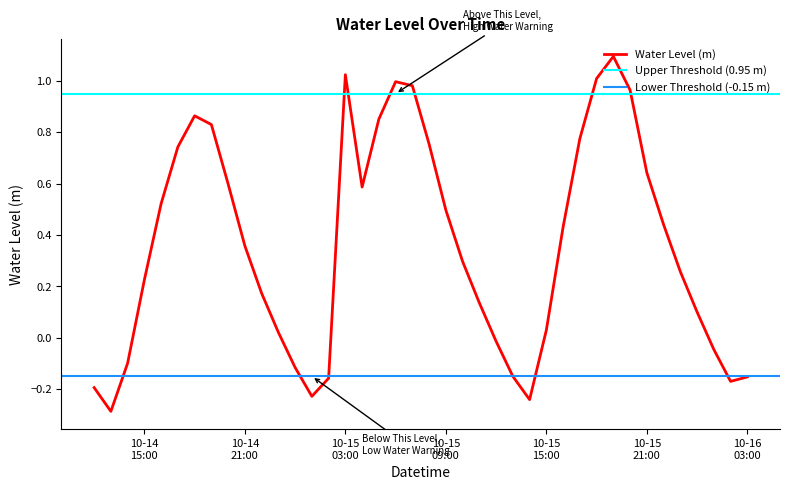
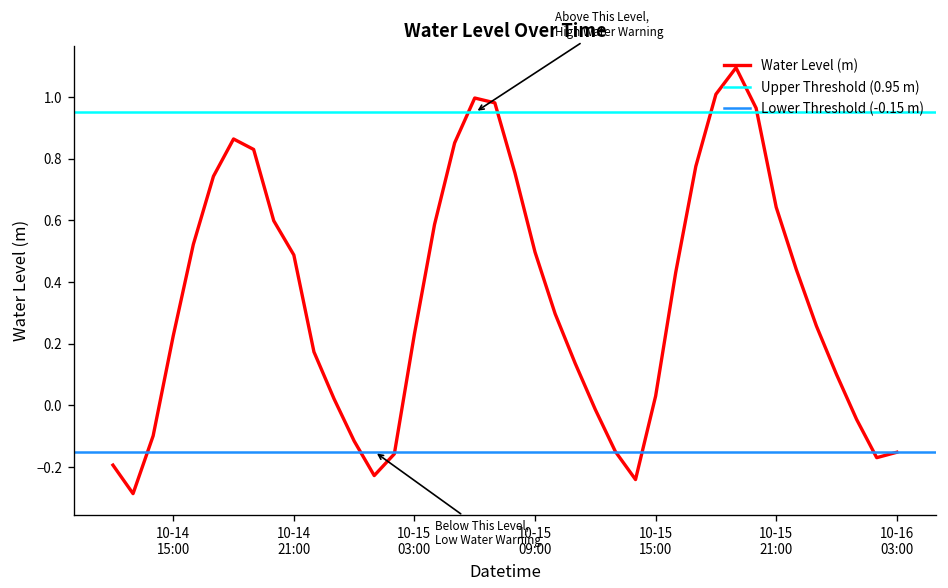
  {
    "10-14 15:00": 0.23,
-   "10-14 21:00": 0.36,
-   "10-15 03:00": 1.02,
+   "10-14 21:00": 0.49,
+   "10-15 03:00": 0.23,
    "10-15 09:00": 0.50,
    "10-15 15:00": 0.03,
    "10-15 21:00": 0.64,
    "10-16 03:00": -0.15
  }
